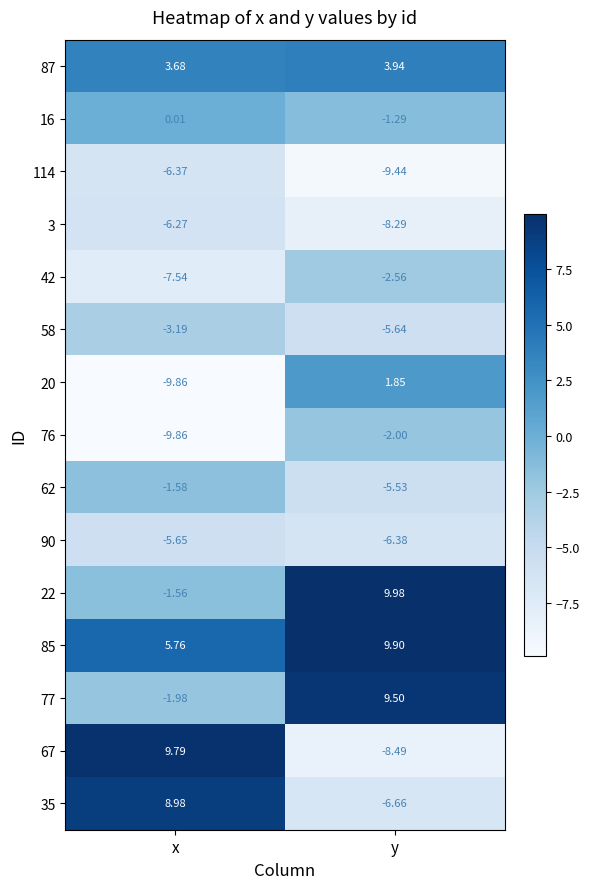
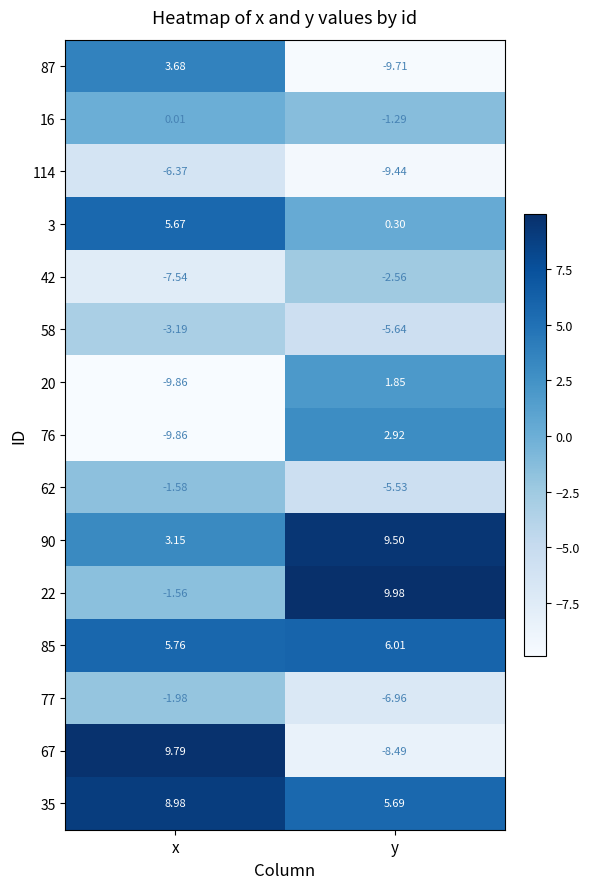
  {
    "87": {
      "x": 3.68,
-     "y": 3.94
+     "y": -9.71
    },
    "16": {
      "y": -1.29
    },
    "114": {
      "x": -6.37,
      "y": -9.44
    },
    "3": {
-     "x": -6.27,
-     "y": -8.29
+     "x": 5.67,
+     "y": 0.30
    },
    "42": {
      "x": -7.54,
      "y": -2.56
    },
    "58": {
      "x": -3.19,
      "y": -5.64
    },
    "20": {
      "x": -9.86,
      "y": 1.85
    },
    "76": {
      "x": -9.86,
-     "y": -2.00
+     "y": 2.92
    },
    "62": {
      "x": -1.58,
      "y": -5.53
    },
    "90": {
-     "x": -5.65,
-     "y": -6.38
+     "x": 3.15,
+     "y": 9.50
    },
    "22": {
      "x": -1.56,
      "y": 9.98
    },
    "85": {
      "x": 5.76,
-     "y": 9.90
+     "y": 6.01
    },
    "77": {
      "x": -1.98,
-     "y": 9.50
+     "y": -6.96
    },
    "67": {
      "x": 9.79,
      "y": -8.49
    },
    "35": {
      "x": 8.98,
-     "y": -6.66
+     "y": 5.69
    }
  }
